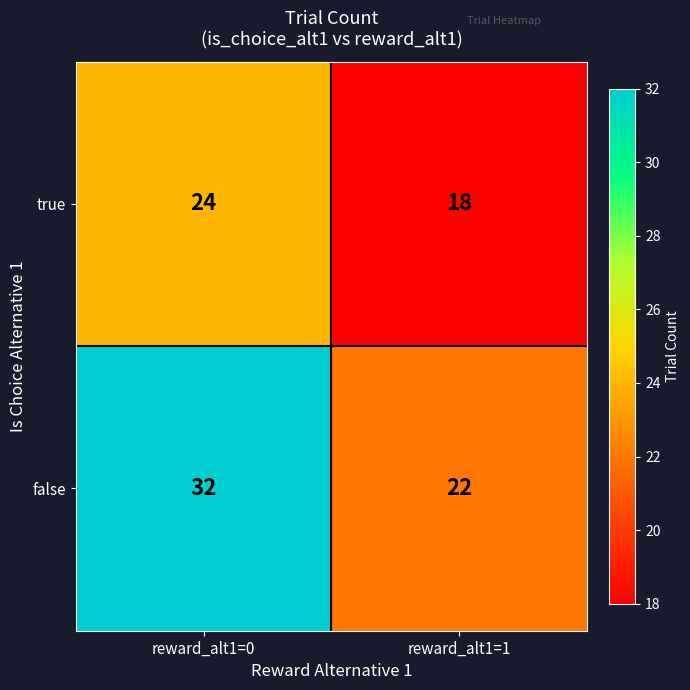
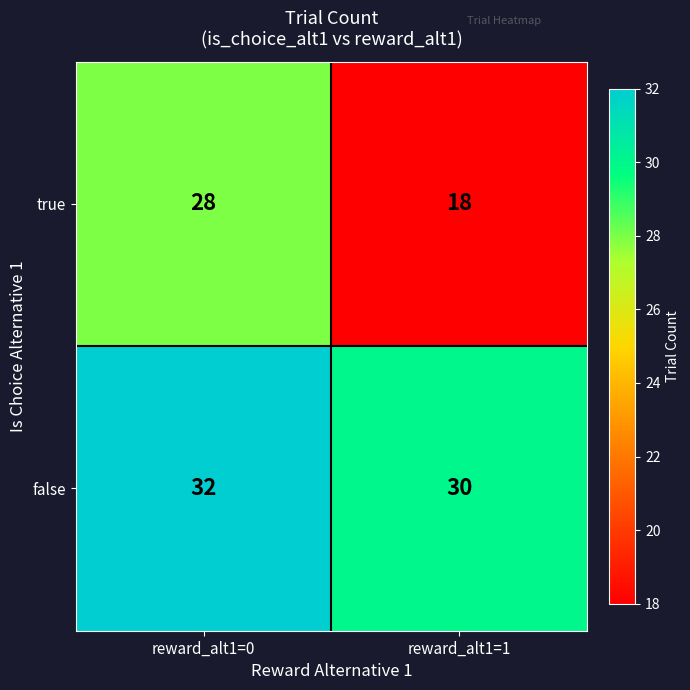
  {
    "true": {
-     "reward_alt1=0": 24,
+     "reward_alt1=0": 28,
      "reward_alt1=1": 18
    },
    "false": {
      "reward_alt1=0": 32,
-     "reward_alt1=1": 22
+     "reward_alt1=1": 30
    }
  }
